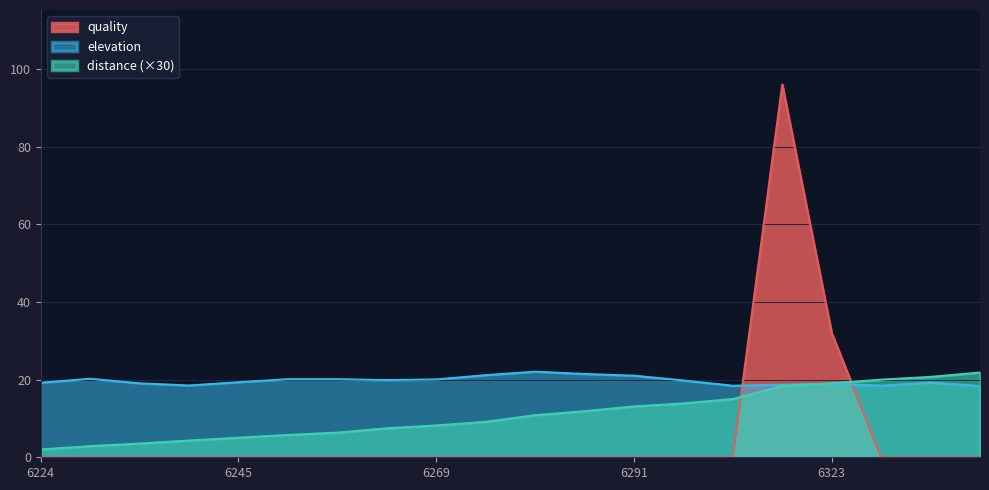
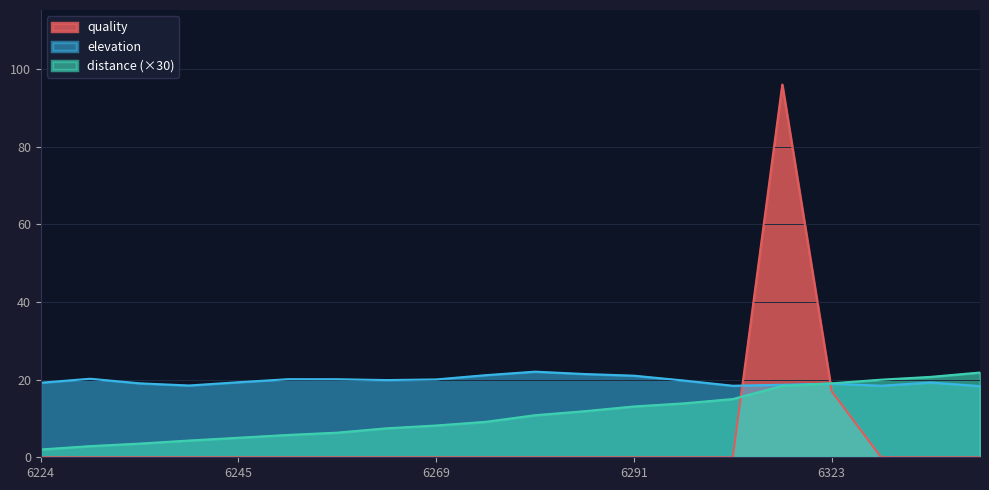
  {
    "quality": {
      "6224": 0,
      "6245": 0,
      "6269": 0,
      "6291": 0,
-     "6323": 32
+     "6323": 17
    }
  }
